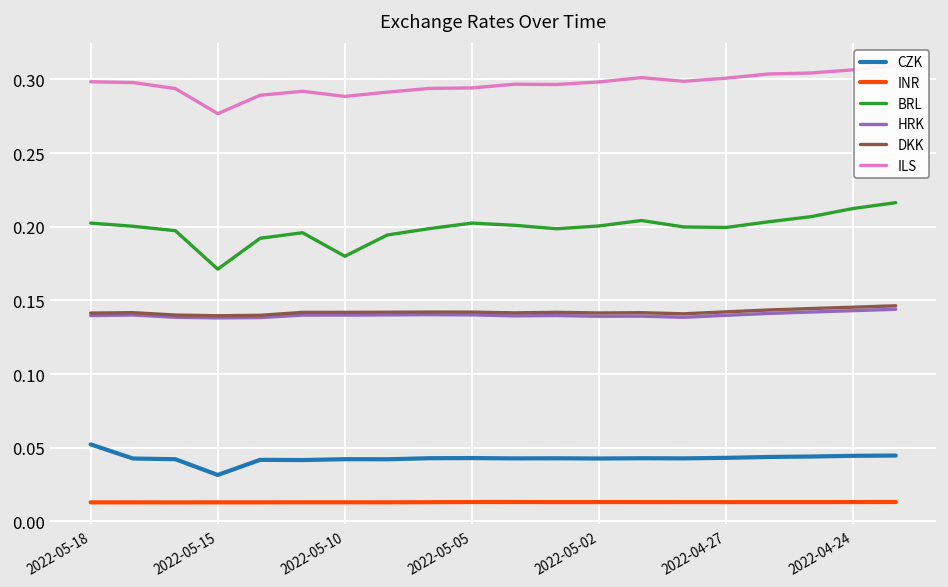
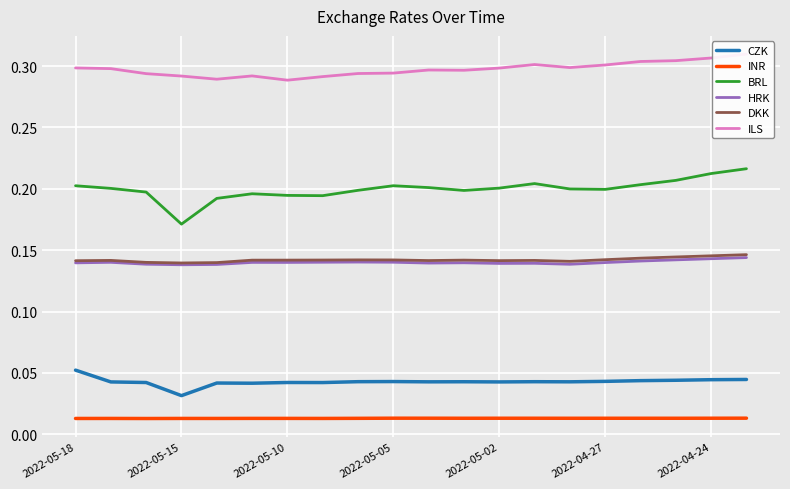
  {
    "CZK": {
      "2022-05-18": 0.052,
      "2022-05-15": 0.031,
      "2022-05-10": 0.042,
      "2022-05-05": 0.043,
      "2022-05-02": 0.043,
      "2022-04-27": 0.043,
      "2022-04-24": 0.044
    },
    "INR": {
      "2022-05-18": 0.013,
      "2022-05-15": 0.013,
      "2022-05-10": 0.013,
      "2022-05-05": 0.013,
      "2022-05-02": 0.013,
      "2022-04-27": 0.013,
      "2022-04-24": 0.013
    },
    "BRL": {
      "2022-05-18": 0.202,
      "2022-05-15": 0.171,
-     "2022-05-10": 0.180,
+     "2022-05-10": 0.195,
      "2022-05-05": 0.202,
      "2022-05-02": 0.201,
      "2022-04-27": 0.200,
      "2022-04-24": 0.212
    },
    "HRK": {
      "2022-05-02": 0.139,
      "2022-04-27": 0.140,
      "2022-04-24": 0.143
    },
    "DKK": {
      "2022-05-02": 0.141,
      "2022-04-27": 0.142,
      "2022-04-24": 0.145
    },
    "ILS": {
      "2022-05-18": 0.298,
-     "2022-05-15": 0.277,
+     "2022-05-15": 0.292,
      "2022-05-10": 0.288,
      "2022-05-05": 0.294,
      "2022-05-02": 0.298,
      "2022-04-27": 0.301,
      "2022-04-24": 0.307
    }
  }
